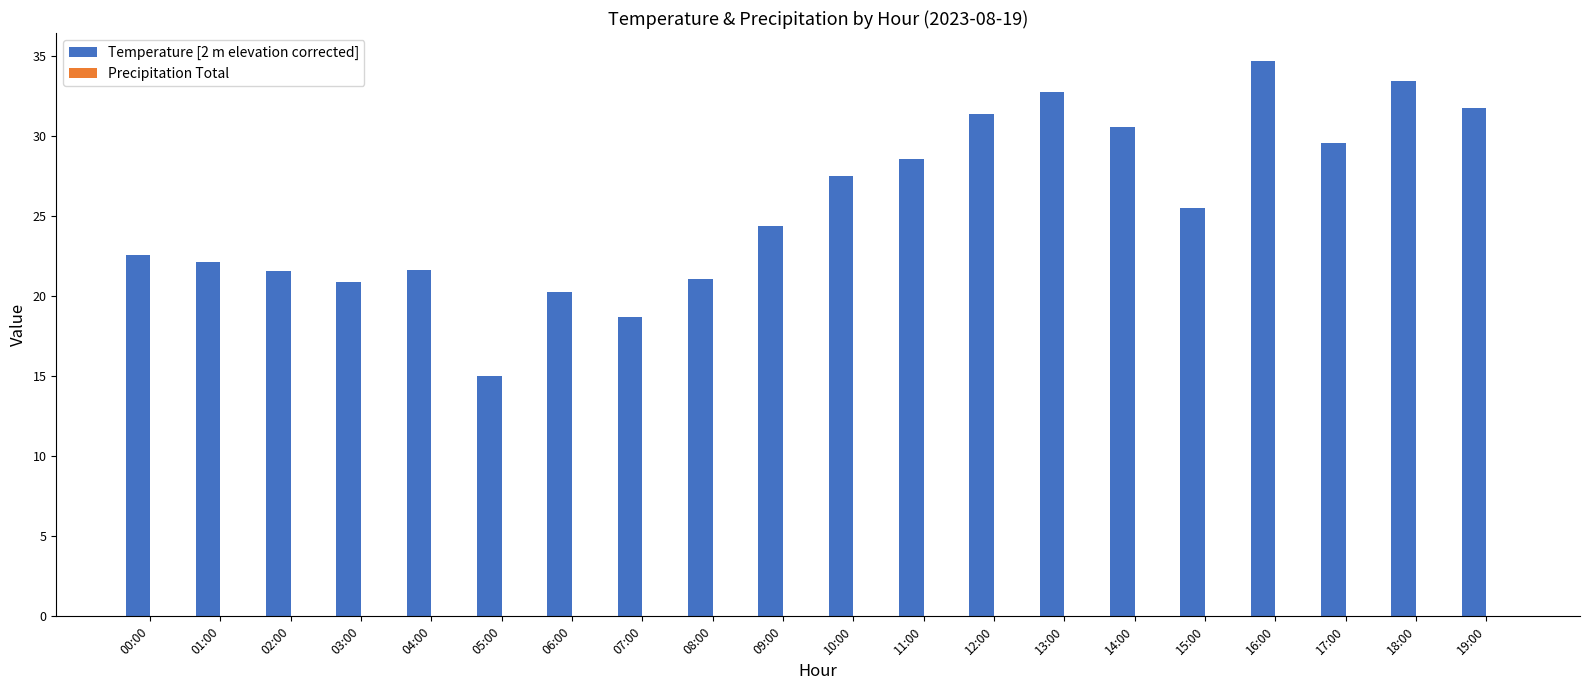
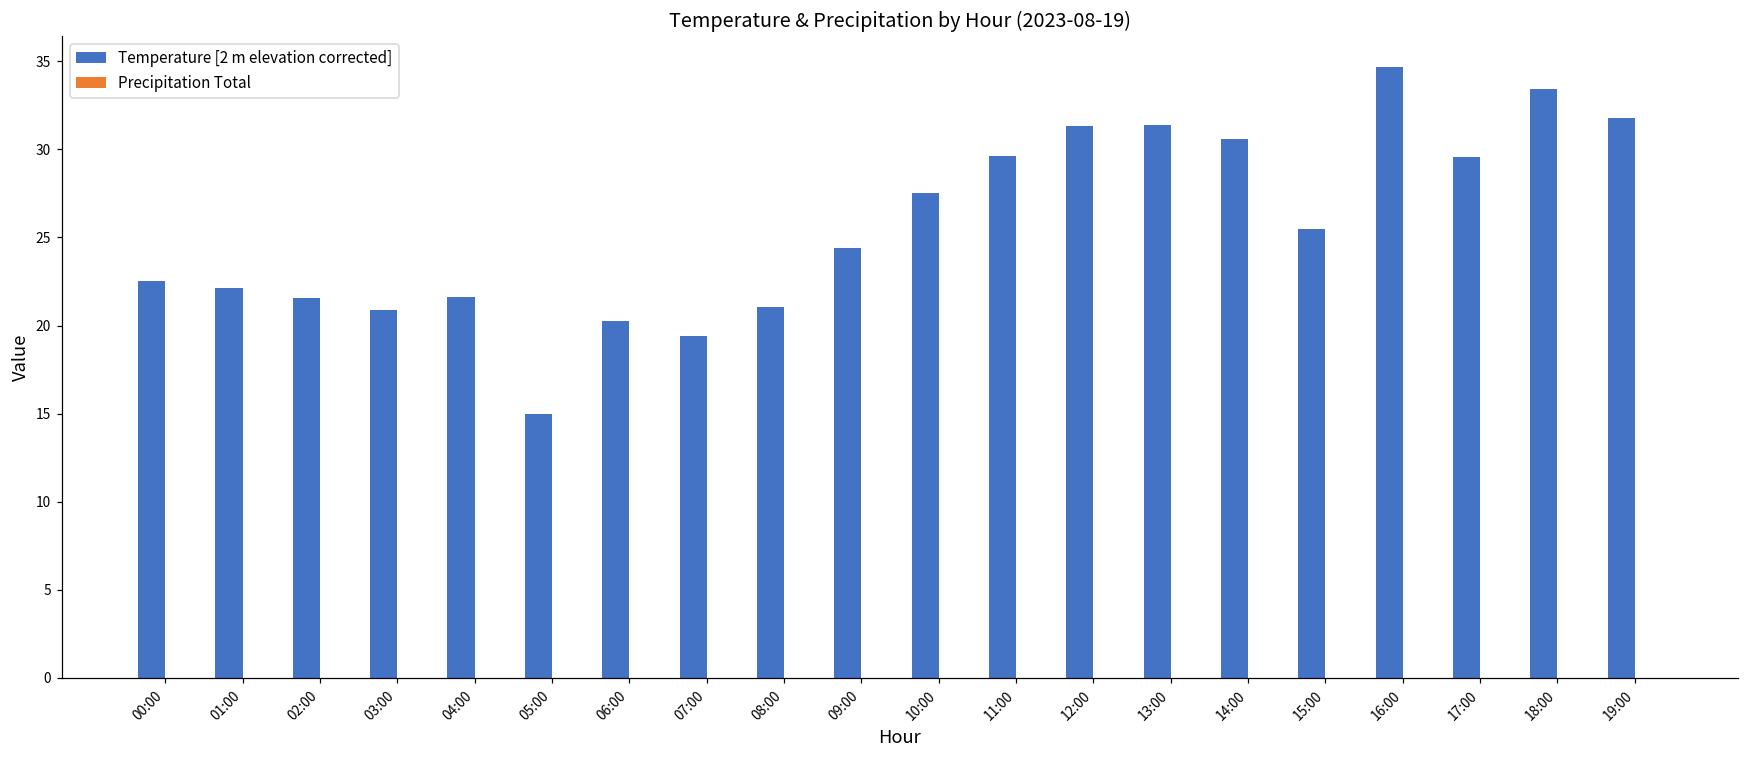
  {
    "Temperature [2 m elevation corrected]": {
      "00:00": 22.5,
      "01:00": 22.1,
      "02:00": 21.6,
      "03:00": 20.9,
      "04:00": 21.6,
      "05:00": 15.0,
      "06:00": 20.3,
-     "07:00": 18.7,
+     "07:00": 19.4,
      "08:00": 21.1,
      "09:00": 24.4,
      "10:00": 27.5,
-     "11:00": 28.5,
+     "11:00": 29.6,
      "12:00": 31.4,
-     "13:00": 32.8,
+     "13:00": 31.4,
      "14:00": 30.6,
      "15:00": 25.5,
      "16:00": 34.7,
      "17:00": 29.6,
      "18:00": 33.4,
      "19:00": 31.8
    },
    "Precipitation Total": {
      "00:00": 0.0,
      "01:00": 0.0,
      "02:00": 0.0,
      "03:00": 0.0,
      "04:00": 0.0,
      "05:00": 0.0,
      "06:00": 0.0,
      "07:00": 0.0,
      "08:00": 0.0,
      "09:00": 0.0,
      "10:00": 0.0,
      "11:00": 0.0,
      "12:00": 0.0,
      "13:00": 0.0,
      "14:00": 0.0,
      "15:00": 0.0,
      "16:00": 0.0,
      "17:00": 0.0,
      "18:00": 0.0,
      "19:00": 0.0
    }
  }
